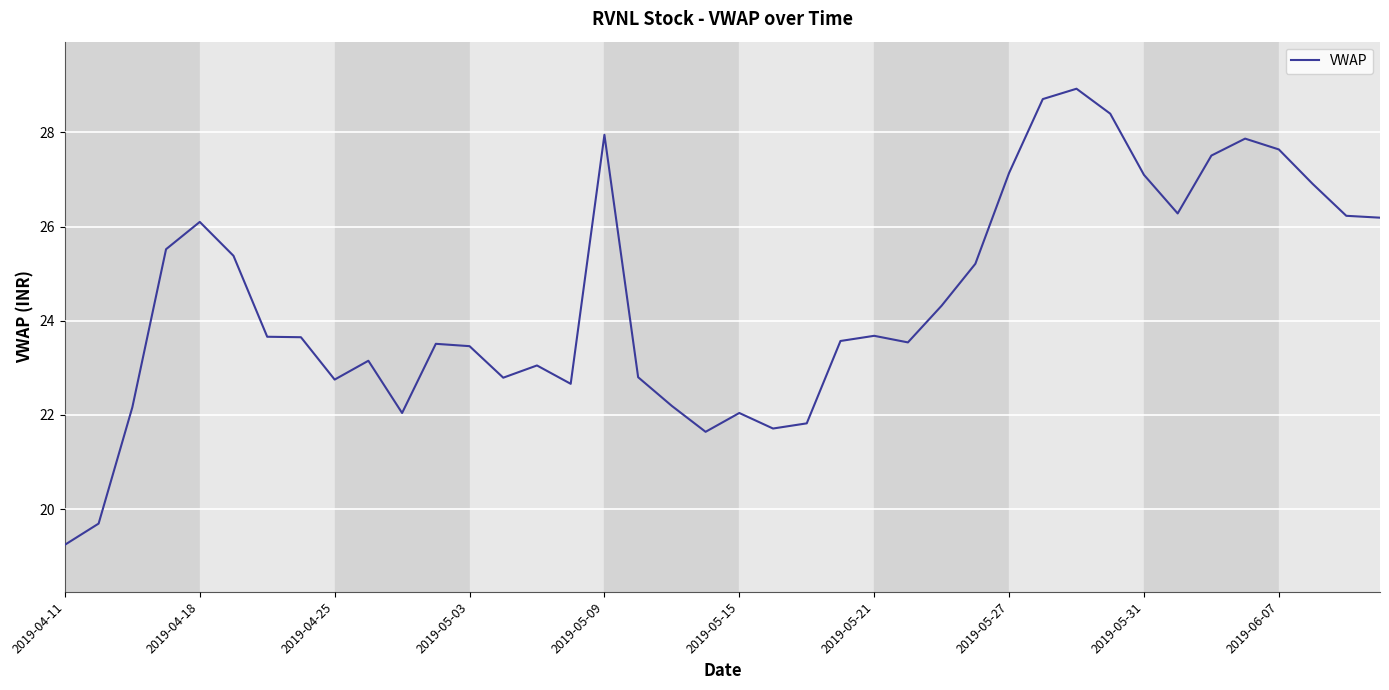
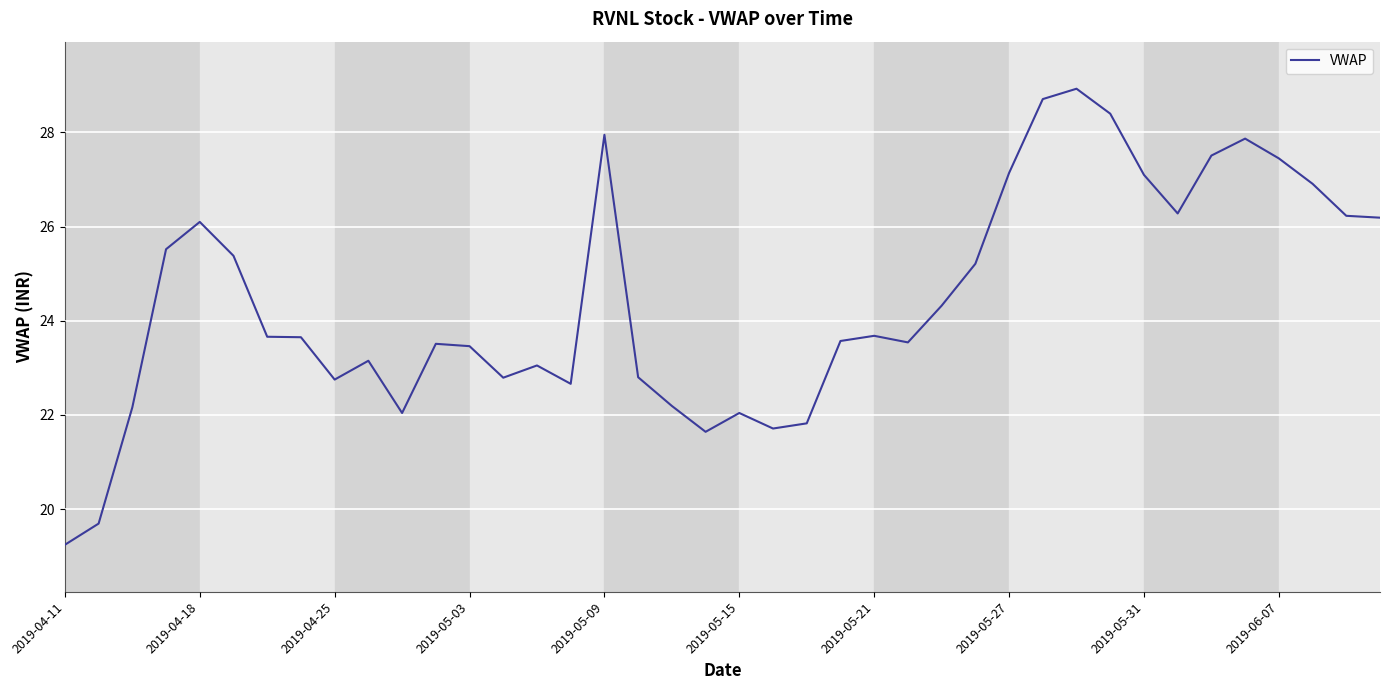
  {
    "2019-04-11": 19.2,
    "2019-04-18": 26.1,
    "2019-04-25": 22.8,
    "2019-05-03": 23.5,
    "2019-05-09": 28.0,
    "2019-05-15": 22.0,
    "2019-05-21": 23.7,
    "2019-05-27": 27.1,
    "2019-05-31": 27.1,
-   "2019-06-07": 27.6
+   "2019-06-07": 27.5
  }
